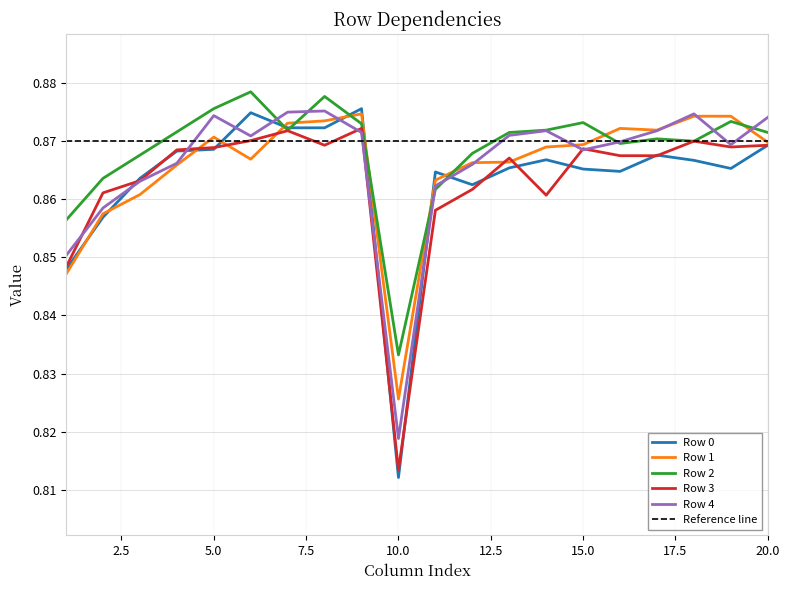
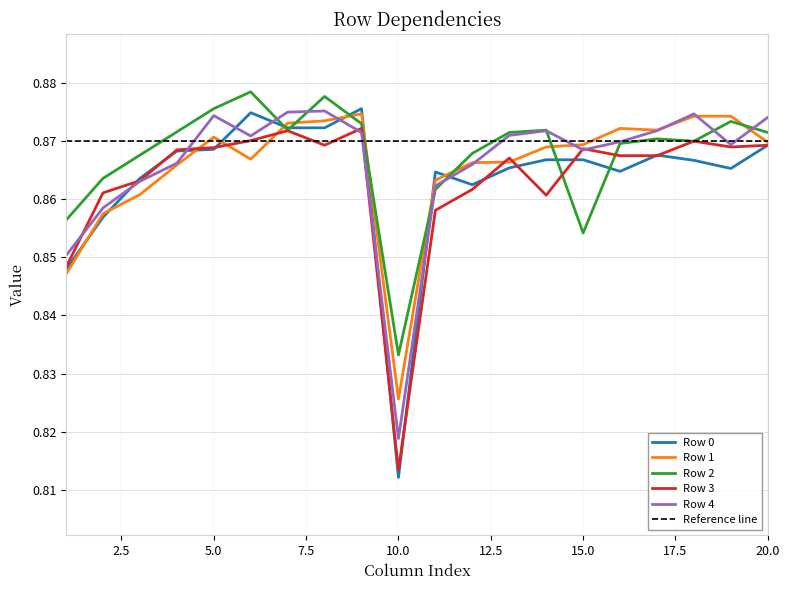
  {
    "Row 0": {
      "10.0": 0.812,
-     "15.0": 0.865
+     "15.0": 0.867
    },
    "Row 1": {
      "5.0": 0.871,
      "10.0": 0.826,
      "15.0": 0.869,
      "20.0": 0.870
    },
    "Row 2": {
      "5.0": 0.876,
      "10.0": 0.833,
-     "15.0": 0.873,
+     "15.0": 0.854,
      "20.0": 0.872
    },
    "Row 3": {
      "10.0": 0.813
    },
    "Row 4": {
      "5.0": 0.874,
      "10.0": 0.819,
      "20.0": 0.874
    }
  }
